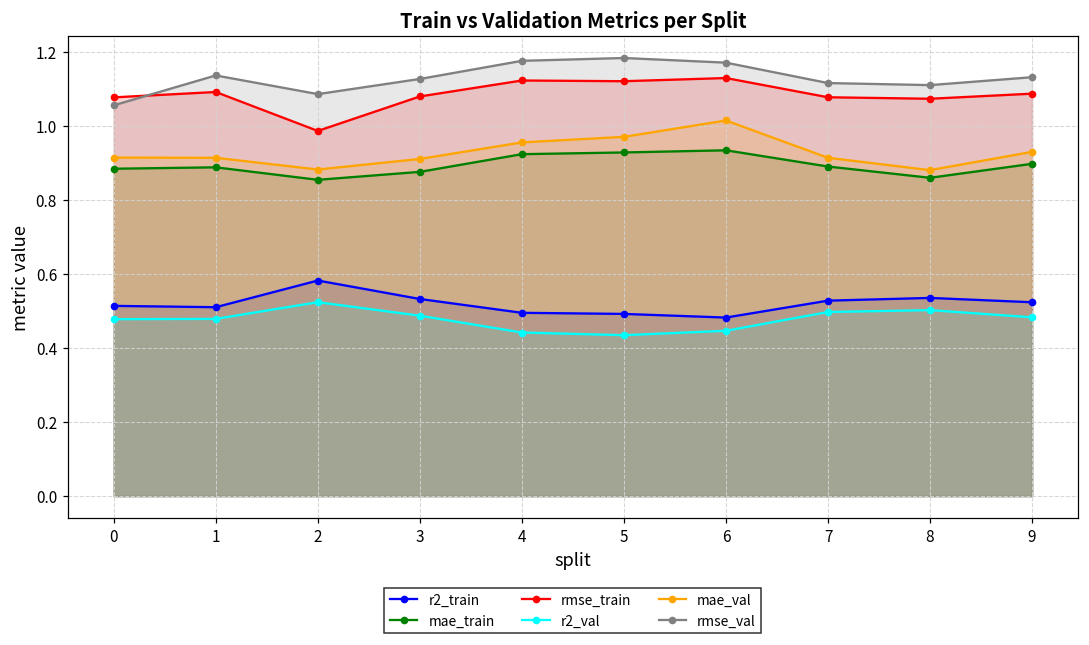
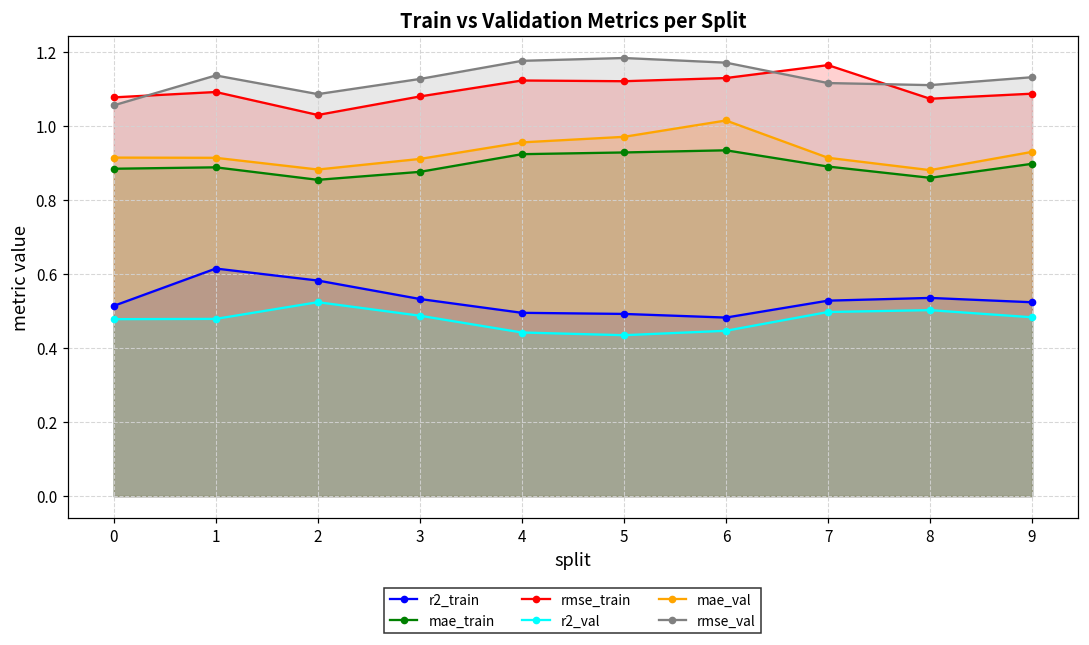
  {
    "r2_train": {
      "0": 0.51,
-     "1": 0.51,
+     "1": 0.62,
      "2": 0.58,
      "3": 0.53,
      "4": 0.50,
      "5": 0.49,
      "6": 0.48,
      "7": 0.53,
      "8": 0.54,
      "9": 0.52
    },
    "mae_train": {
      "0": 0.89,
      "1": 0.89,
      "2": 0.86,
      "3": 0.88,
      "4": 0.92,
      "5": 0.93,
      "6": 0.94,
      "7": 0.89,
      "8": 0.86,
      "9": 0.90
    },
    "rmse_train": {
      "0": 1.08,
      "1": 1.09,
-     "2": 0.99,
+     "2": 1.03,
      "3": 1.08,
      "4": 1.12,
      "5": 1.12,
      "6": 1.13,
-     "7": 1.08,
+     "7": 1.17,
      "8": 1.07,
      "9": 1.09
    },
    "r2_val": {
      "0": 0.48,
      "1": 0.48,
      "2": 0.52,
      "3": 0.49,
      "4": 0.44,
      "5": 0.44,
      "6": 0.45,
      "7": 0.50,
      "8": 0.50,
      "9": 0.48
    },
    "mae_val": {
      "0": 0.92,
      "1": 0.91,
      "2": 0.88,
      "3": 0.91,
      "4": 0.96,
      "5": 0.97,
      "6": 1.02,
      "7": 0.92,
      "8": 0.88,
      "9": 0.93
    },
    "rmse_val": {
      "0": 1.06,
      "1": 1.14,
      "2": 1.09,
      "3": 1.13,
      "4": 1.18,
      "5": 1.18,
      "6": 1.17,
      "7": 1.12,
      "8": 1.11,
      "9": 1.13
    }
  }
